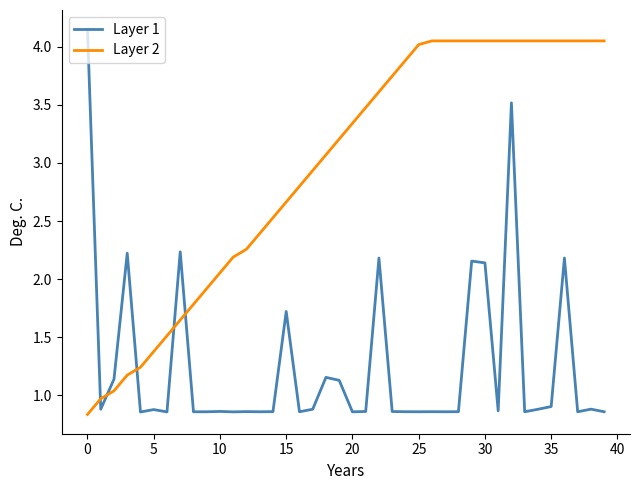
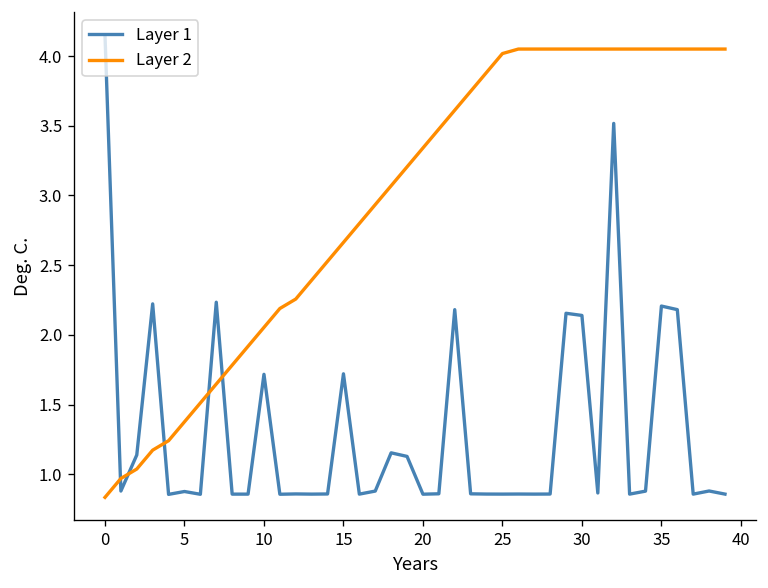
  {
    "Layer 1": {
      "5": 0.88,
-     "10": 0.86,
+     "10": 1.72,
      "15": 1.72,
      "20": 0.86,
      "25": 0.86,
      "30": 2.14,
-     "35": 0.90
+     "35": 2.21
    },
    "Layer 2": {
      "0": 0.84,
      "5": 1.38,
      "10": 2.05,
      "15": 2.66,
      "20": 3.34,
      "25": 4.02,
      "30": 4.05,
      "35": 4.05
    }
  }
